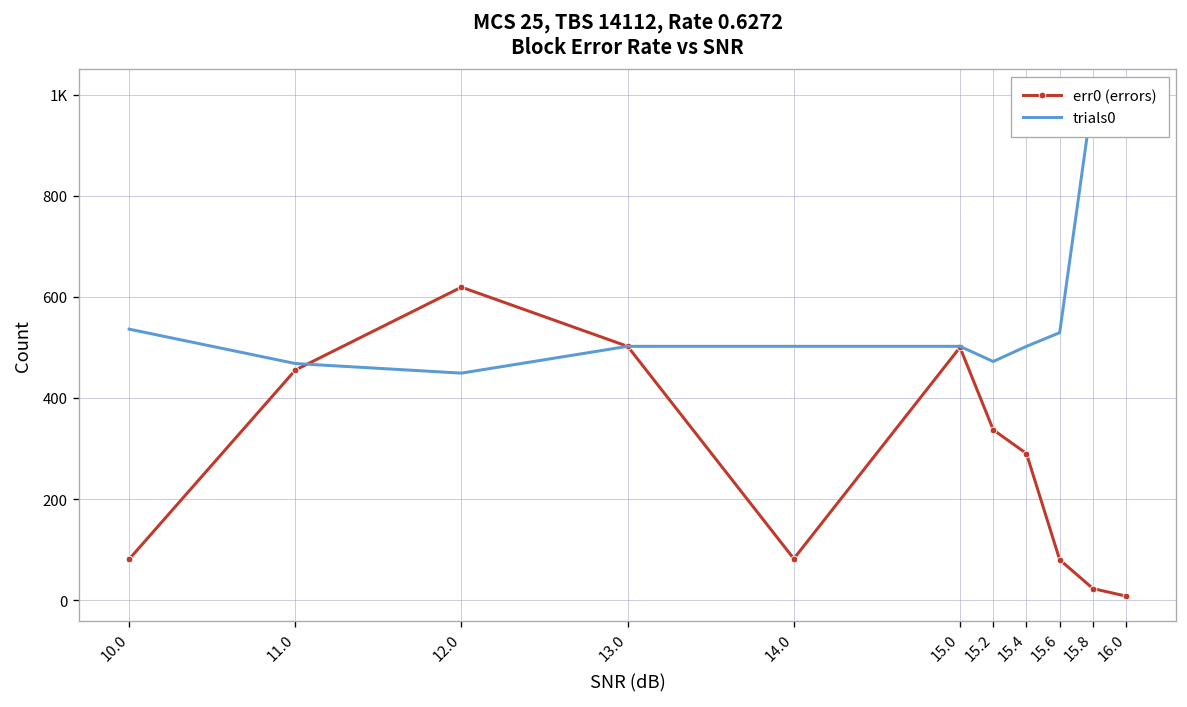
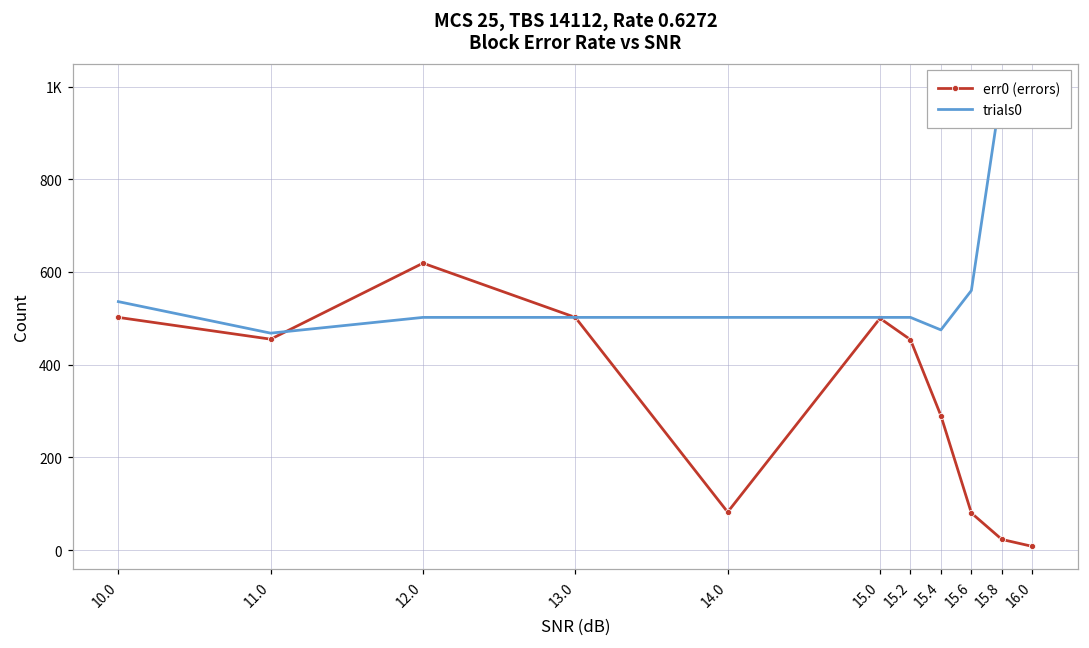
  {
    "err0 (errors)": {
-     "10.0": 80,
+     "10.0": 500,
      "11.0": 460,
      "12.0": 620,
      "14.0": 80,
-     "15.2": 340,
+     "15.2": 450,
      "15.4": 290,
      "15.6": 80,
      "15.8": 20,
      "16.0": 10
    },
    "trials0": {
      "10.0": 540,
      "11.0": 470,
-     "12.0": 450,
+     "12.0": 500,
      "14.0": 500,
-     "15.2": 470,
-     "15.4": 500,
-     "15.6": 530
+     "15.2": 500,
+     "15.4": 480,
+     "15.6": 560
    }
  }
